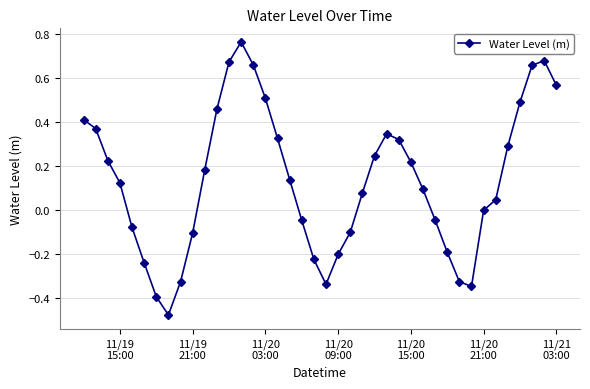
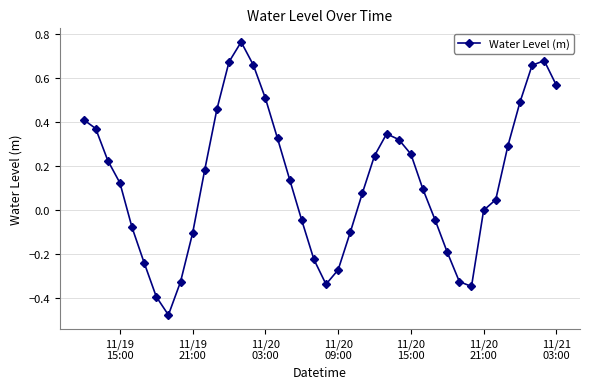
  {
    "11/19 15:00": 0.12,
    "11/19 21:00": -0.10,
    "11/20 03:00": 0.51,
-   "11/20 09:00": -0.20,
-   "11/20 15:00": 0.22,
+   "11/20 09:00": -0.27,
+   "11/20 15:00": 0.25,
    "11/20 21:00": 0.00,
    "11/21 03:00": 0.57
  }
